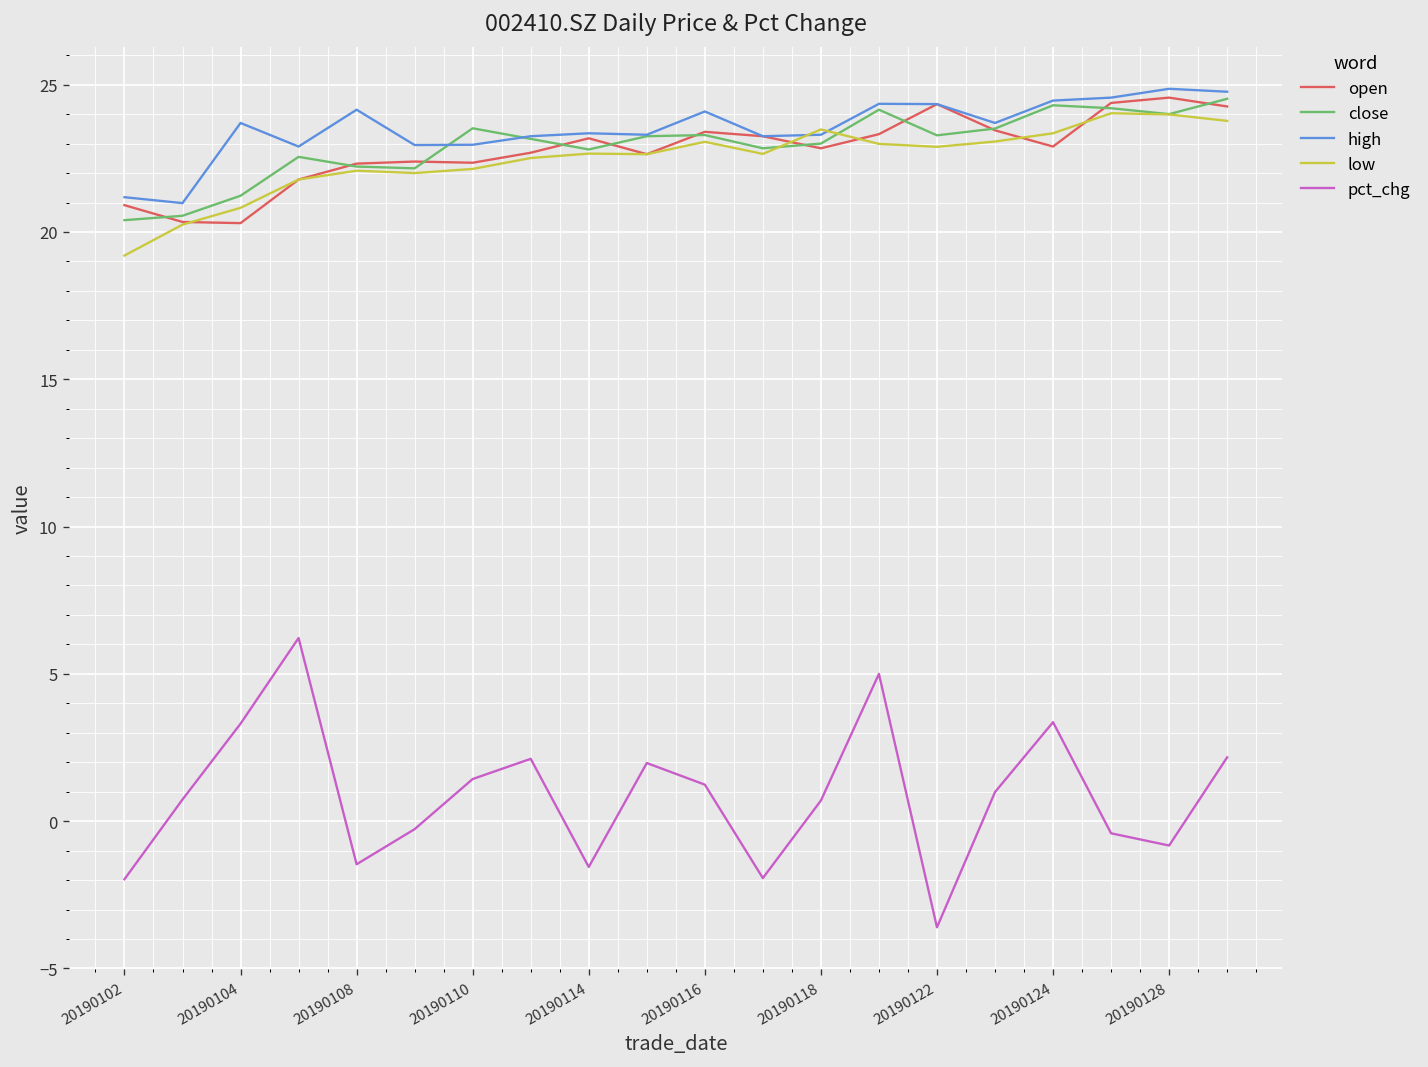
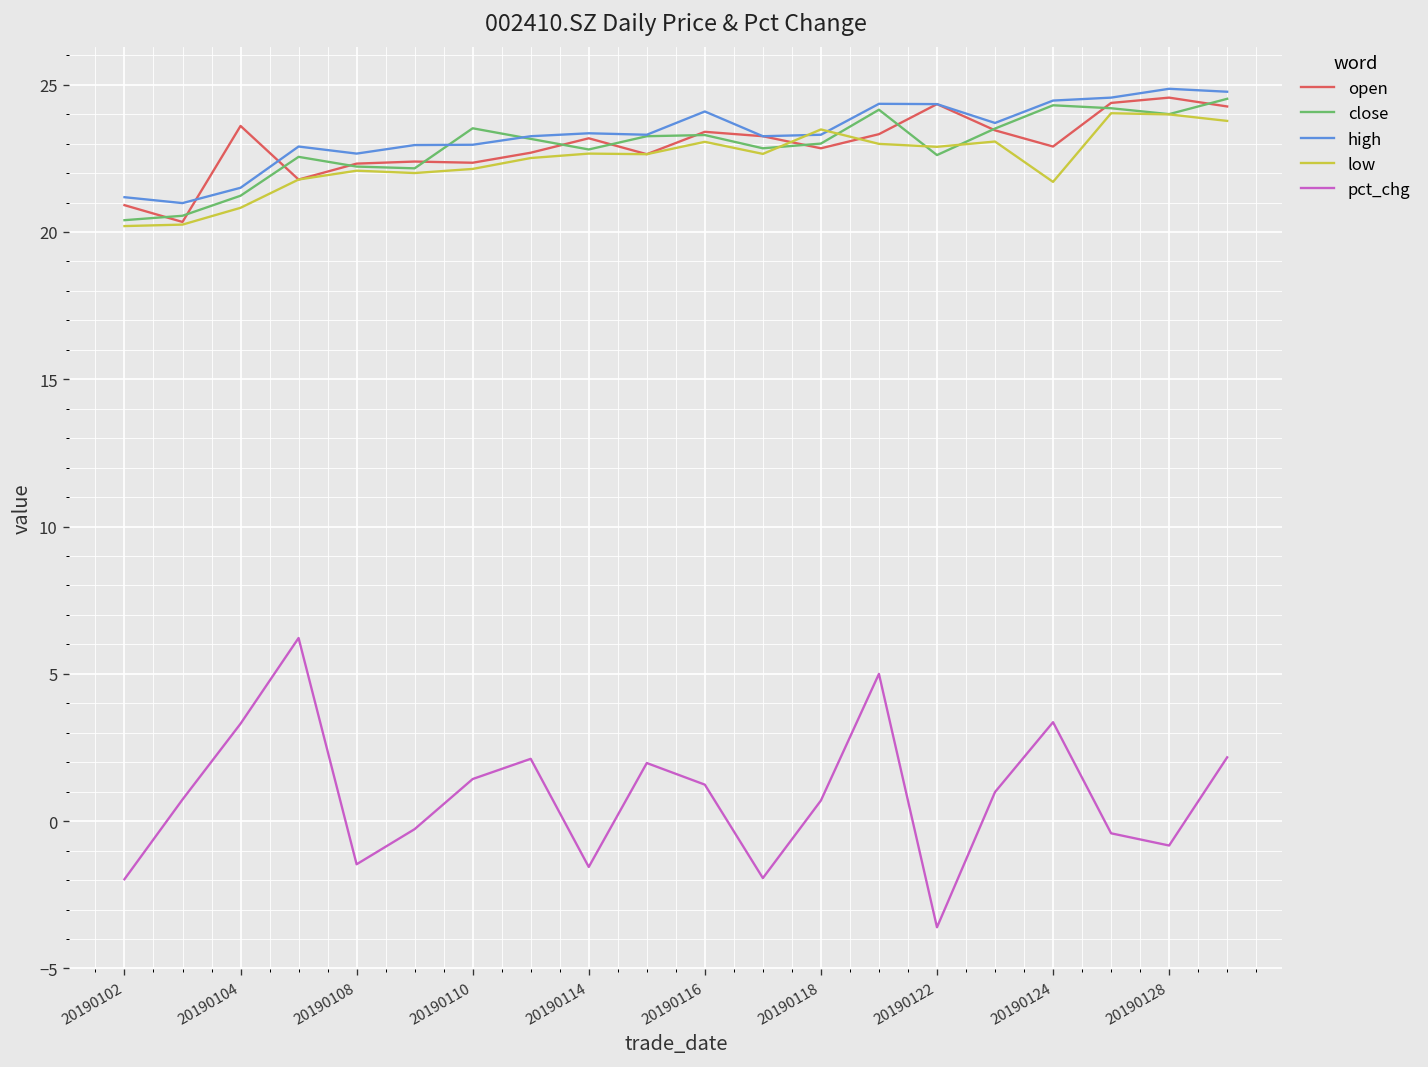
  {
    "open": {
      "20190102": 20.9,
-     "20190104": 20.3,
+     "20190104": 23.6,
      "20190110": 22.4,
      "20190114": 23.2,
      "20190116": 23.4,
      "20190118": 22.8,
      "20190124": 22.9,
      "20190128": 24.6
    },
    "close": {
      "20190102": 20.4,
      "20190104": 21.2,
      "20190110": 23.5,
      "20190114": 22.8,
      "20190116": 23.3,
      "20190118": 23.0,
-     "20190122": 23.3,
+     "20190122": 22.6,
      "20190124": 24.3
    },
    "high": {
      "20190102": 21.2,
-     "20190104": 23.7,
-     "20190108": 24.2,
+     "20190104": 21.5,
+     "20190108": 22.7,
      "20190110": 23.0,
      "20190114": 23.4,
      "20190116": 24.1,
      "20190118": 23.3,
      "20190124": 24.5,
      "20190128": 24.9
    },
    "low": {
-     "20190102": 19.2,
+     "20190102": 20.2,
      "20190104": 20.8,
      "20190108": 22.1,
      "20190110": 22.1,
      "20190114": 22.7,
      "20190116": 23.1,
      "20190118": 23.5,
      "20190122": 22.9,
-     "20190124": 23.4
+     "20190124": 21.7
    },
    "pct_chg": {
      "20190102": -2.0,
      "20190104": 3.3,
      "20190108": -1.5,
      "20190110": 1.4,
      "20190114": -1.6,
      "20190116": 1.2,
      "20190118": 0.7,
      "20190122": -3.6,
      "20190124": 3.4,
      "20190128": -0.8
    }
  }
